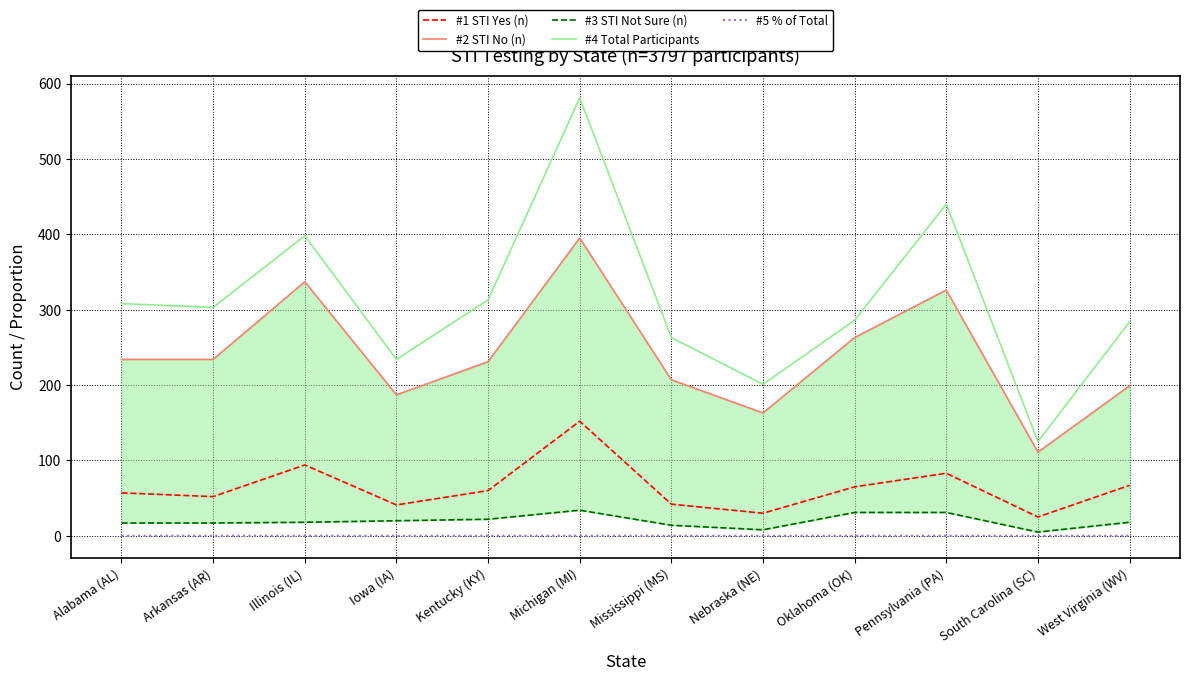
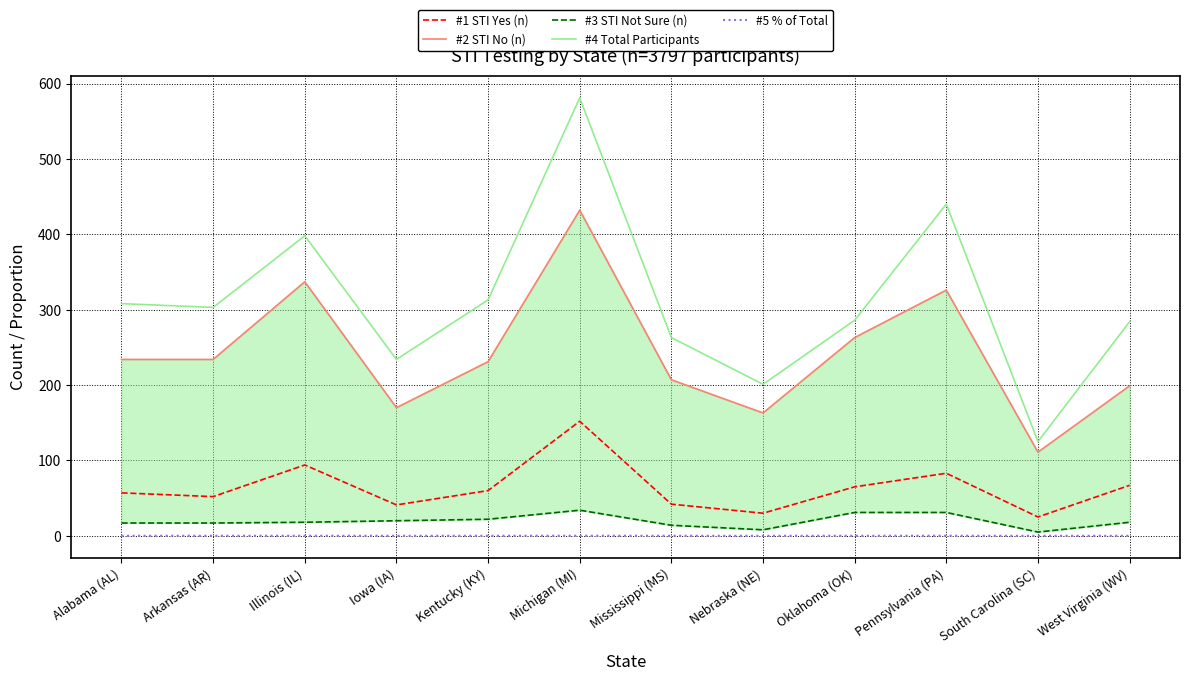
  {
    "#1 STI Yes (n)": {
      "Alabama (AL)": 60,
      "Arkansas (AR)": 50,
      "Illinois (IL)": 90,
      "Iowa (IA)": 40,
      "Kentucky (KY)": 60,
      "Michigan (MI)": 150,
      "Mississippi (MS)": 40,
      "Nebraska (NE)": 30,
      "Oklahoma (OK)": 70,
      "Pennsylvania (PA)": 80,
      "South Carolina (SC)": 30,
      "West Virginia (WV)": 70
    },
    "#2 STI No (n)": {
      "Alabama (AL)": 230,
      "Arkansas (AR)": 230,
      "Illinois (IL)": 340,
-     "Iowa (IA)": 190,
+     "Iowa (IA)": 170,
      "Kentucky (KY)": 230,
-     "Michigan (MI)": 400,
+     "Michigan (MI)": 430,
      "Mississippi (MS)": 210,
      "Nebraska (NE)": 160,
      "Oklahoma (OK)": 260,
      "Pennsylvania (PA)": 330,
      "South Carolina (SC)": 110,
      "West Virginia (WV)": 200
    },
    "#3 STI Not Sure (n)": {
      "Alabama (AL)": 20,
      "Arkansas (AR)": 20,
      "Illinois (IL)": 20,
      "Iowa (IA)": 20,
      "Kentucky (KY)": 20,
      "Michigan (MI)": 30,
      "Mississippi (MS)": 10,
      "Nebraska (NE)": 10,
      "Oklahoma (OK)": 30,
      "Pennsylvania (PA)": 30,
      "South Carolina (SC)": 10,
      "West Virginia (WV)": 20
    },
    "#4 Total Participants": {
      "Alabama (AL)": 310,
      "Arkansas (AR)": 300,
      "Illinois (IL)": 400,
      "Iowa (IA)": 230,
      "Kentucky (KY)": 310,
      "Michigan (MI)": 580,
      "Mississippi (MS)": 260,
      "Nebraska (NE)": 200,
      "Oklahoma (OK)": 290,
      "Pennsylvania (PA)": 440,
      "South Carolina (SC)": 130,
      "West Virginia (WV)": 280
    },
    "#5 % of Total": {
      "Alabama (AL)": 0,
      "Arkansas (AR)": 0,
      "Illinois (IL)": 0,
      "Iowa (IA)": 0,
      "Kentucky (KY)": 0,
      "Michigan (MI)": 0,
      "Mississippi (MS)": 0,
      "Nebraska (NE)": 0,
      "Oklahoma (OK)": 0,
      "Pennsylvania (PA)": 0,
      "South Carolina (SC)": 0,
      "West Virginia (WV)": 0
    }
  }
